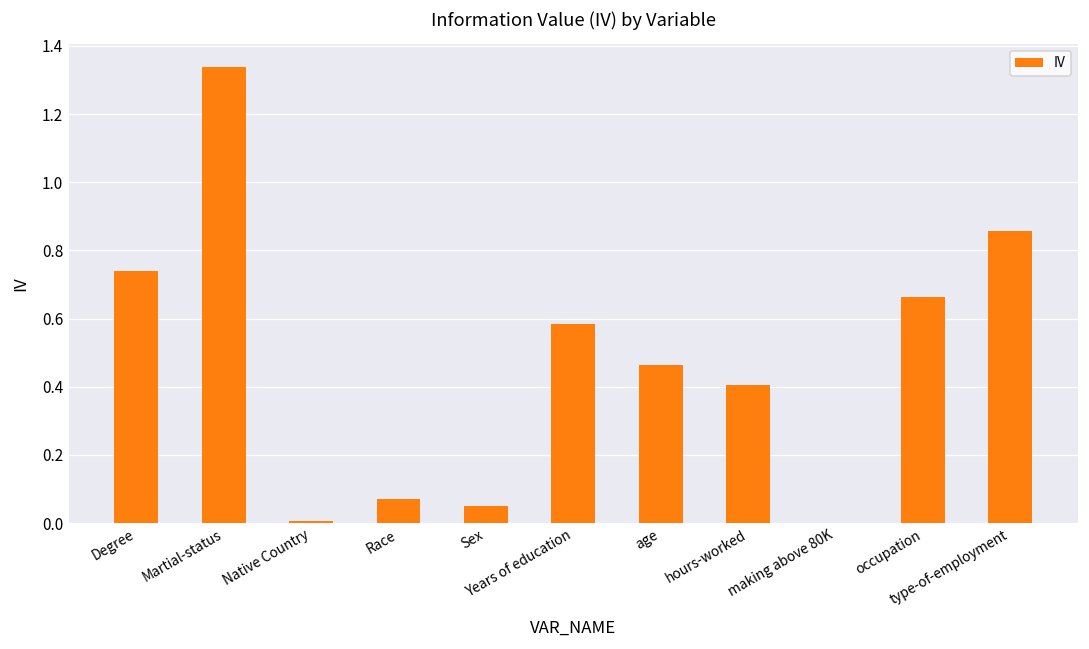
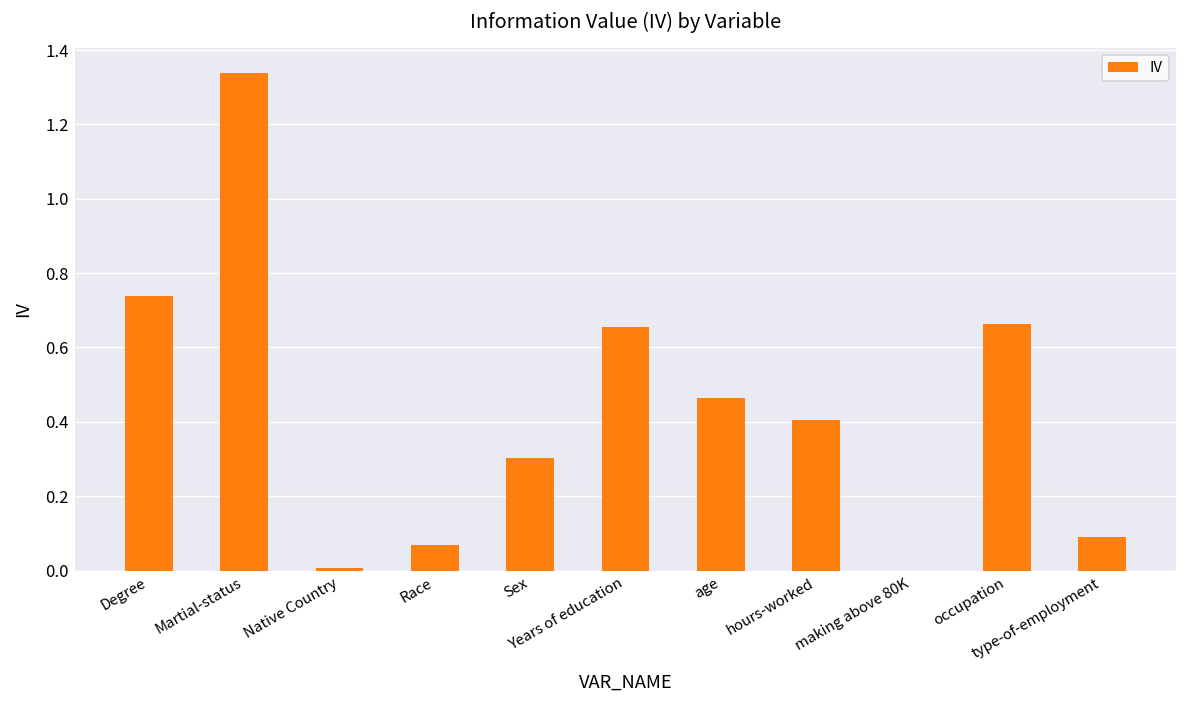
  {
    "Degree": 0.74,
    "Martial-status": 1.34,
    "Race": 0.07,
-   "Sex": 0.05,
-   "Years of education": 0.58,
+   "Sex": 0.30,
+   "Years of education": 0.66,
    "age": 0.46,
    "hours-worked": 0.41,
    "making above 80K": 0.00,
    "occupation": 0.66,
-   "type-of-employment": 0.86
+   "type-of-employment": 0.09
  }
